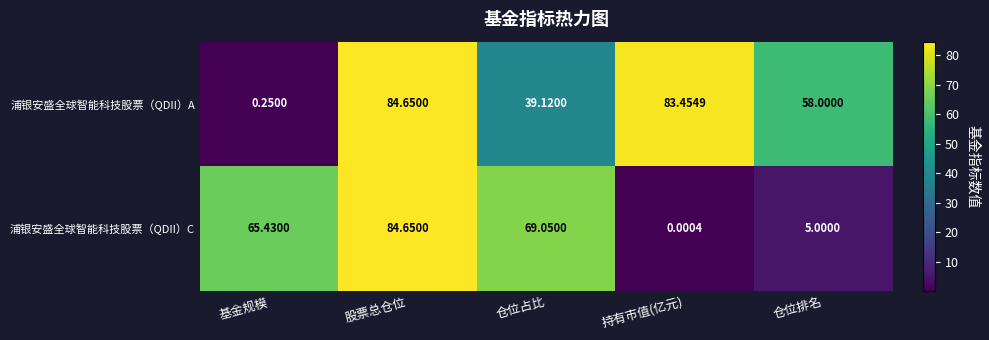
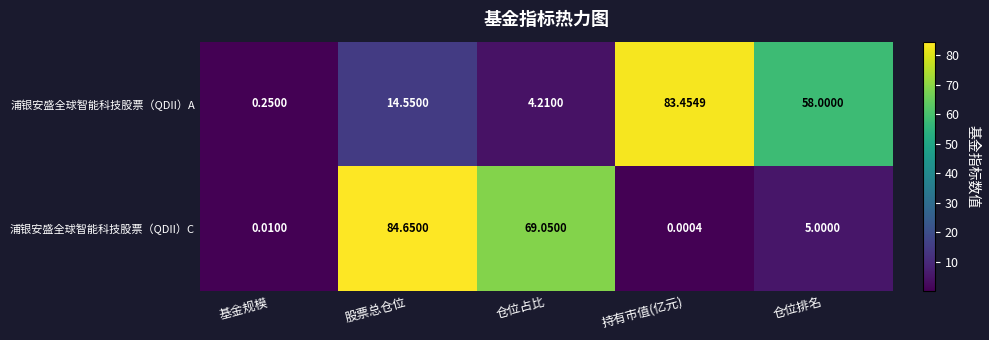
  {
    "浦银安盛全球智能科技股票（QDII）A": {
      "基金规模": 0.2500,
-     "股票总仓位": 84.6500,
-     "仓位占比": 39.1200,
+     "股票总仓位": 14.5500,
+     "仓位占比": 4.2100,
      "持有市值(亿元)": 83.4549,
      "仓位排名": 58.0000
    },
    "浦银安盛全球智能科技股票（QDII）C": {
-     "基金规模": 65.4300,
+     "基金规模": 0.0100,
      "股票总仓位": 84.6500,
      "仓位占比": 69.0500,
      "持有市值(亿元)": 0.0004,
      "仓位排名": 5.0000
    }
  }
